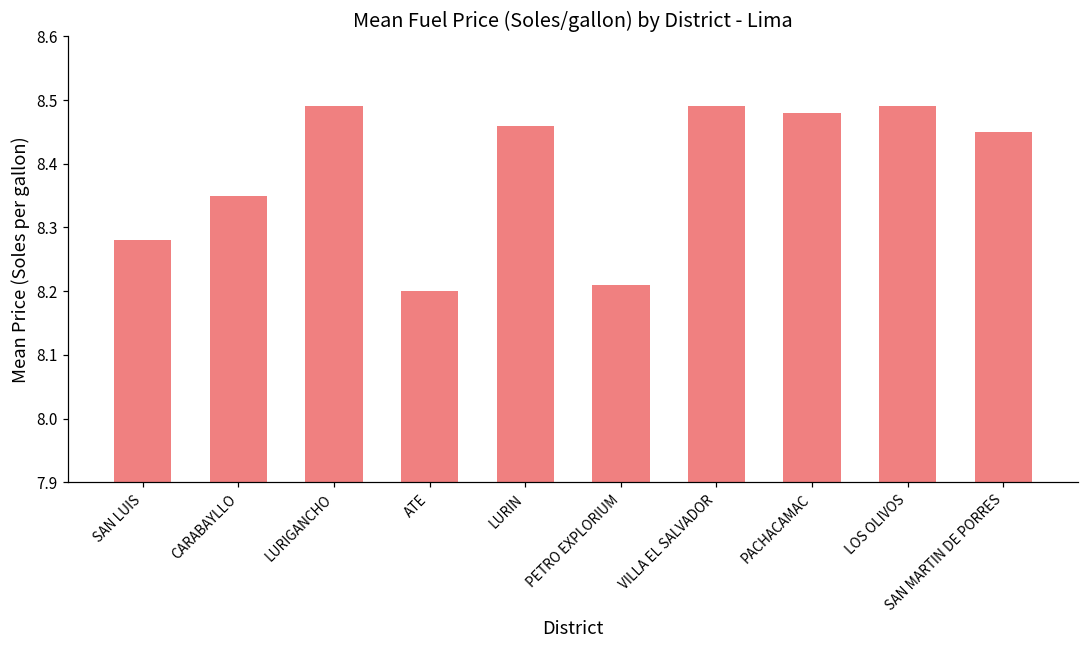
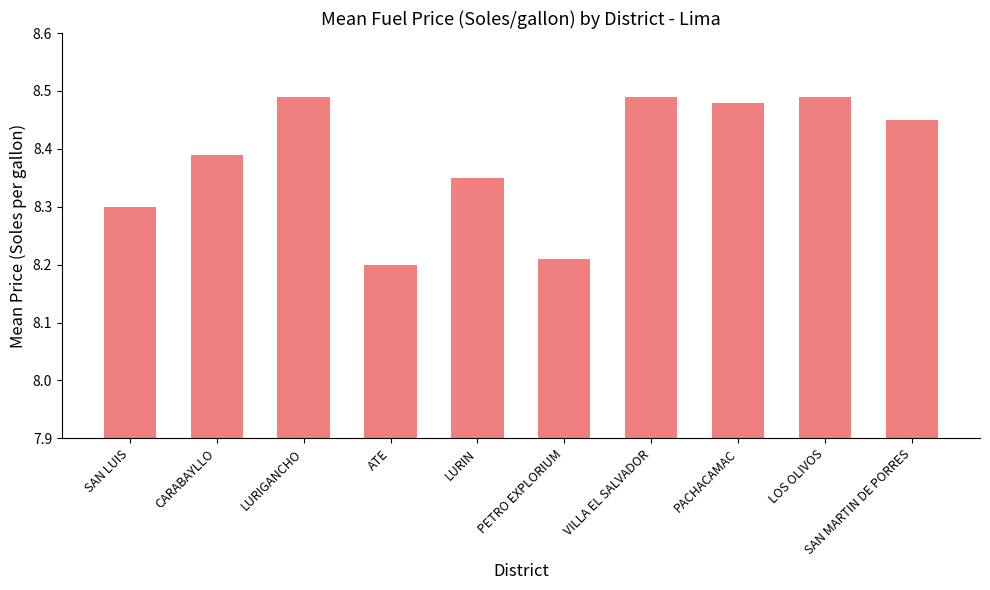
  {
-   "SAN LUIS": 8.28,
-   "CARABAYLLO": 8.35,
+   "SAN LUIS": 8.30,
+   "CARABAYLLO": 8.39,
    "LURIGANCHO": 8.49,
    "ATE": 8.20,
-   "LURIN": 8.46,
+   "LURIN": 8.35,
    "PETRO EXPLORIUM": 8.21,
    "VILLA EL SALVADOR": 8.49,
    "PACHACAMAC": 8.48,
    "LOS OLIVOS": 8.49,
    "SAN MARTIN DE PORRES": 8.45
  }
